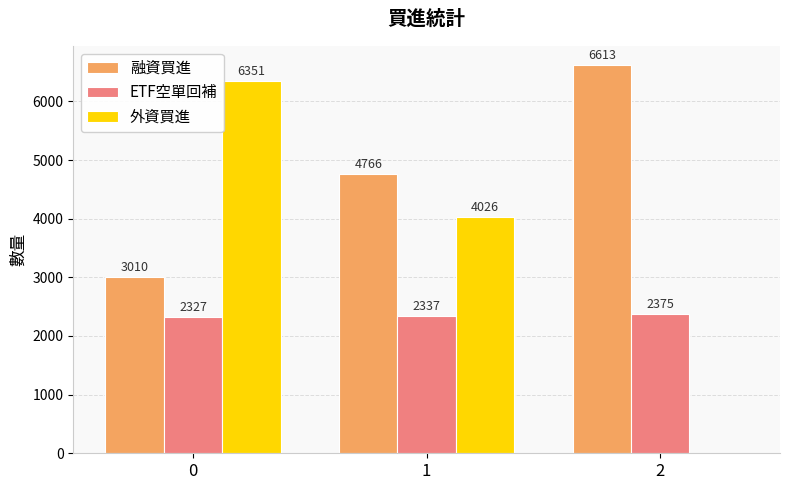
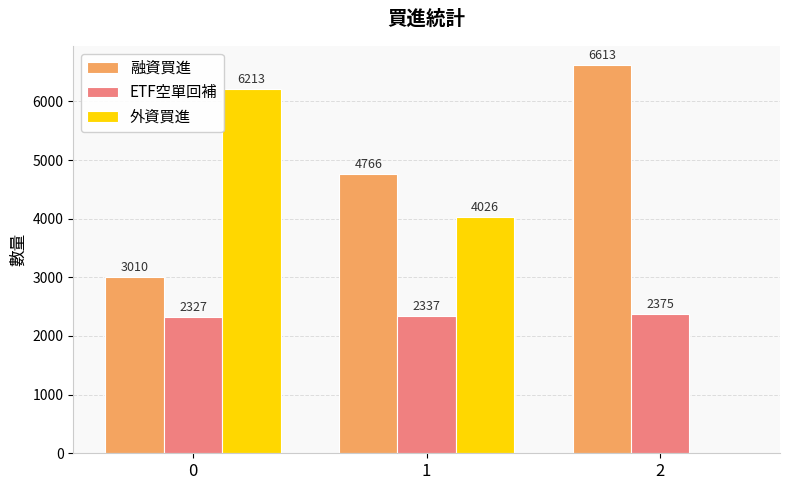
  {
    "外資買進": {
-     "0": 6351,
+     "0": 6213,
      "1": 4026
    }
  }
